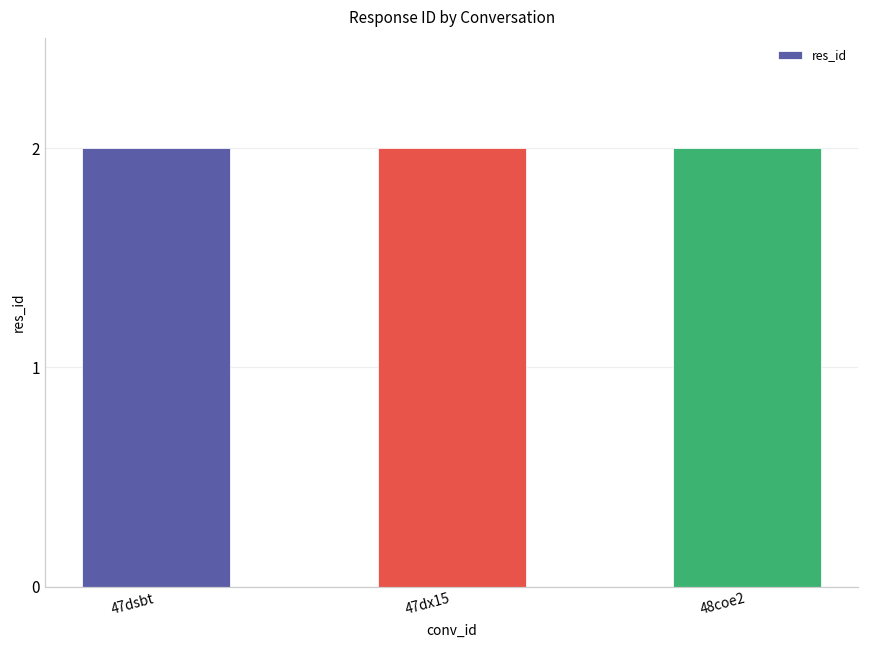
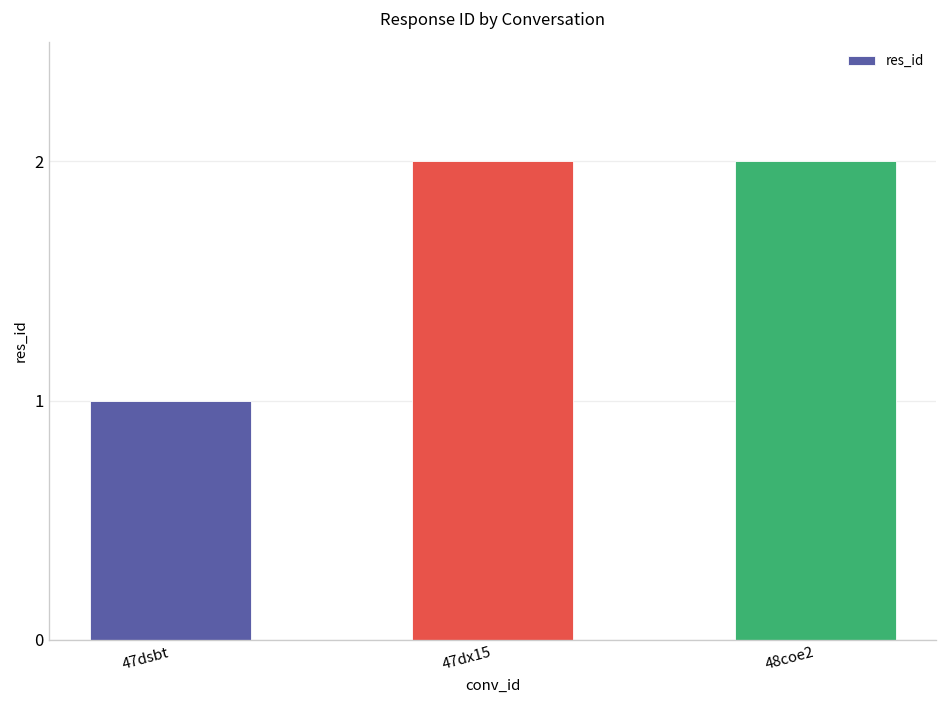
  {
-   "47dsbt": 2,
+   "47dsbt": 1,
    "47dx15": 2,
    "48coe2": 2
  }
